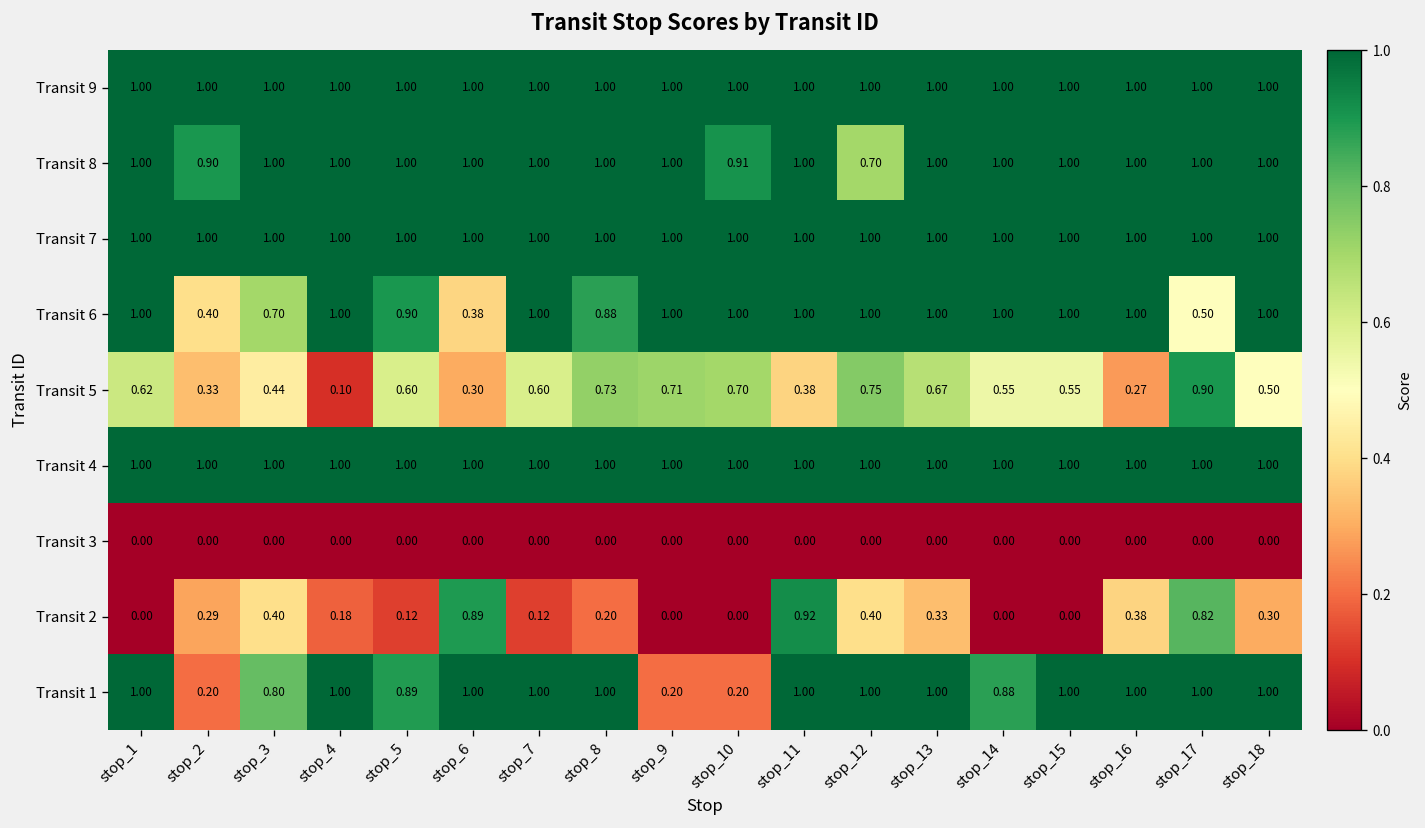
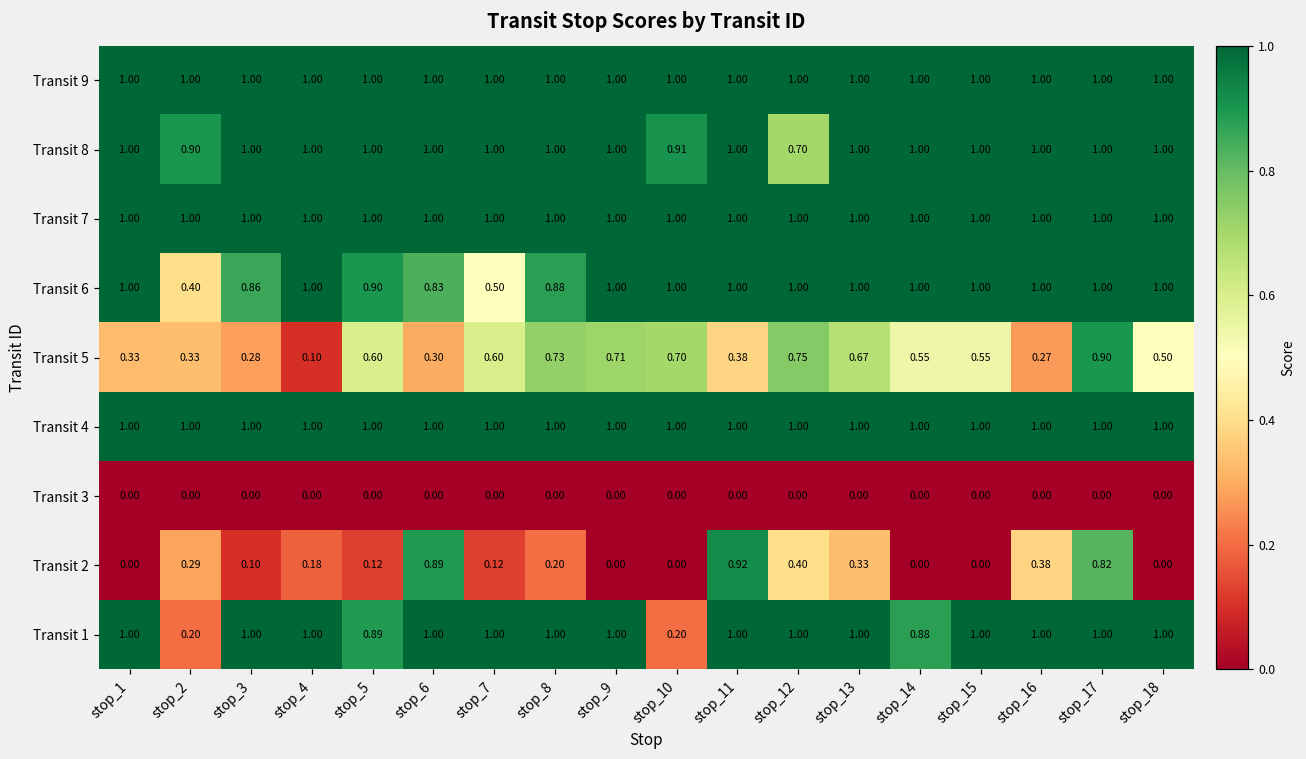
  {
    "Transit 9": {
      "stop_1": 1.00,
      "stop_2": 1.00,
      "stop_3": 1.00,
      "stop_4": 1.00,
      "stop_5": 1.00,
      "stop_6": 1.00,
      "stop_7": 1.00,
      "stop_8": 1.00,
      "stop_9": 1.00,
      "stop_10": 1.00,
      "stop_11": 1.00,
      "stop_12": 1.00,
      "stop_13": 1.00,
      "stop_14": 1.00,
      "stop_15": 1.00,
      "stop_16": 1.00,
      "stop_17": 1.00,
      "stop_18": 1.00
    },
    "Transit 8": {
      "stop_1": 1.00,
      "stop_2": 0.90,
      "stop_3": 1.00,
      "stop_4": 1.00,
      "stop_5": 1.00,
      "stop_6": 1.00,
      "stop_7": 1.00,
      "stop_8": 1.00,
      "stop_9": 1.00,
      "stop_10": 0.91,
      "stop_11": 1.00,
      "stop_12": 0.70,
      "stop_13": 1.00,
      "stop_14": 1.00,
      "stop_15": 1.00,
      "stop_16": 1.00,
      "stop_17": 1.00,
      "stop_18": 1.00
    },
    "Transit 7": {
      "stop_1": 1.00,
      "stop_2": 1.00,
      "stop_3": 1.00,
      "stop_4": 1.00,
      "stop_5": 1.00,
      "stop_6": 1.00,
      "stop_7": 1.00,
      "stop_8": 1.00,
      "stop_9": 1.00,
      "stop_10": 1.00,
      "stop_11": 1.00,
      "stop_12": 1.00,
      "stop_13": 1.00,
      "stop_14": 1.00,
      "stop_15": 1.00,
      "stop_16": 1.00,
      "stop_17": 1.00,
      "stop_18": 1.00
    },
    "Transit 6": {
      "stop_1": 1.00,
      "stop_2": 0.40,
-     "stop_3": 0.70,
+     "stop_3": 0.86,
      "stop_4": 1.00,
      "stop_5": 0.90,
-     "stop_6": 0.38,
-     "stop_7": 1.00,
+     "stop_6": 0.83,
+     "stop_7": 0.50,
      "stop_8": 0.88,
      "stop_9": 1.00,
      "stop_10": 1.00,
      "stop_11": 1.00,
      "stop_12": 1.00,
      "stop_13": 1.00,
      "stop_14": 1.00,
      "stop_15": 1.00,
      "stop_16": 1.00,
-     "stop_17": 0.50,
+     "stop_17": 1.00,
      "stop_18": 1.00
    },
    "Transit 5": {
-     "stop_1": 0.62,
+     "stop_1": 0.33,
      "stop_2": 0.33,
-     "stop_3": 0.44,
+     "stop_3": 0.28,
      "stop_4": 0.10,
      "stop_5": 0.60,
      "stop_6": 0.30,
      "stop_7": 0.60,
      "stop_8": 0.73,
      "stop_9": 0.71,
      "stop_10": 0.70,
      "stop_11": 0.38,
      "stop_12": 0.75,
      "stop_13": 0.67,
      "stop_14": 0.55,
      "stop_15": 0.55,
      "stop_16": 0.27,
      "stop_17": 0.90,
      "stop_18": 0.50
    },
    "Transit 4": {
      "stop_1": 1.00,
      "stop_2": 1.00,
      "stop_3": 1.00,
      "stop_4": 1.00,
      "stop_5": 1.00,
      "stop_6": 1.00,
      "stop_7": 1.00,
      "stop_8": 1.00,
      "stop_9": 1.00,
      "stop_10": 1.00,
      "stop_11": 1.00,
      "stop_12": 1.00,
      "stop_13": 1.00,
      "stop_14": 1.00,
      "stop_15": 1.00,
      "stop_16": 1.00,
      "stop_17": 1.00,
      "stop_18": 1.00
    },
    "Transit 3": {
      "stop_1": 0.00,
      "stop_2": 0.00,
      "stop_3": 0.00,
      "stop_4": 0.00,
      "stop_5": 0.00,
      "stop_6": 0.00,
      "stop_7": 0.00,
      "stop_8": 0.00,
      "stop_9": 0.00,
      "stop_10": 0.00,
      "stop_11": 0.00,
      "stop_12": 0.00,
      "stop_13": 0.00,
      "stop_14": 0.00,
      "stop_15": 0.00,
      "stop_16": 0.00,
      "stop_17": 0.00,
      "stop_18": 0.00
    },
    "Transit 2": {
      "stop_1": 0.00,
      "stop_2": 0.29,
-     "stop_3": 0.40,
+     "stop_3": 0.10,
      "stop_4": 0.18,
      "stop_5": 0.12,
      "stop_6": 0.89,
      "stop_7": 0.12,
      "stop_8": 0.20,
      "stop_9": 0.00,
      "stop_10": 0.00,
      "stop_11": 0.92,
      "stop_12": 0.40,
      "stop_13": 0.33,
      "stop_14": 0.00,
      "stop_15": 0.00,
      "stop_16": 0.38,
      "stop_17": 0.82,
-     "stop_18": 0.30
+     "stop_18": 0.00
    },
    "Transit 1": {
      "stop_1": 1.00,
      "stop_2": 0.20,
-     "stop_3": 0.80,
+     "stop_3": 1.00,
      "stop_4": 1.00,
      "stop_5": 0.89,
      "stop_6": 1.00,
      "stop_7": 1.00,
      "stop_8": 1.00,
-     "stop_9": 0.20,
+     "stop_9": 1.00,
      "stop_10": 0.20,
      "stop_11": 1.00,
      "stop_12": 1.00,
      "stop_13": 1.00,
      "stop_14": 0.88,
      "stop_15": 1.00,
      "stop_16": 1.00,
      "stop_17": 1.00,
      "stop_18": 1.00
    }
  }
